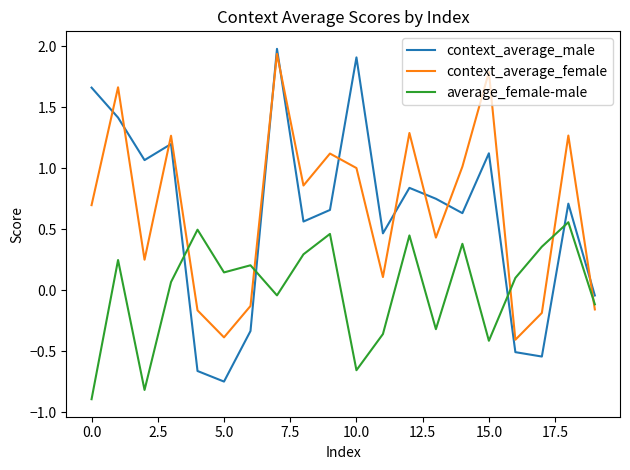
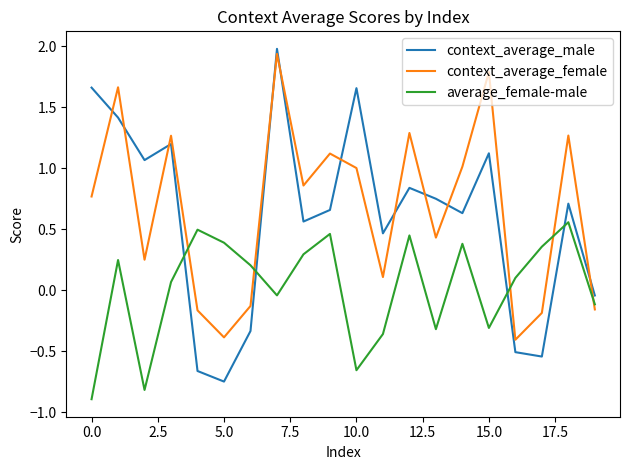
  {
    "context_average_male": {
      "0.0": 1.66,
      "5.0": -0.75,
-     "10.0": 1.91,
+     "10.0": 1.66,
      "15.0": 1.12
    },
    "context_average_female": {
-     "0.0": 0.70,
+     "0.0": 0.77,
      "5.0": -0.39,
      "10.0": 1.00
    },
    "average_female-male": {
      "0.0": -0.89,
-     "5.0": 0.15,
+     "5.0": 0.39,
      "10.0": -0.65,
-     "15.0": -0.41
+     "15.0": -0.31
    }
  }
